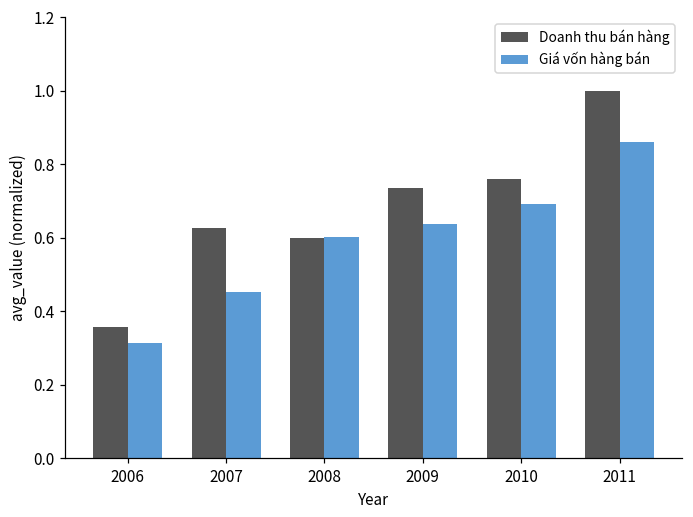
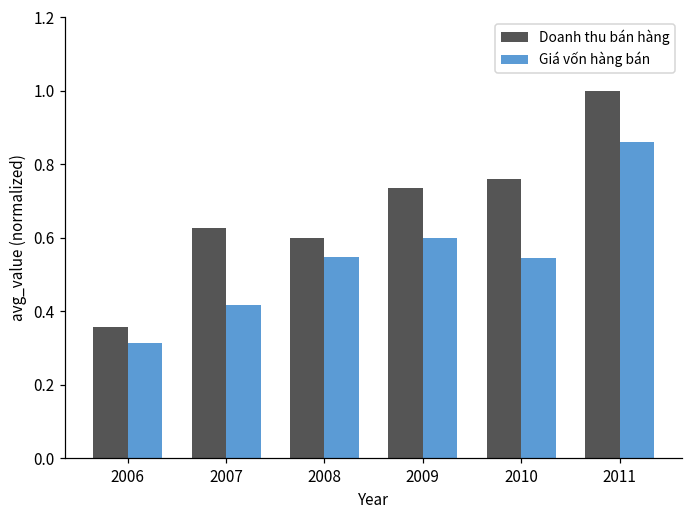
  {
    "Doanh thu bán hàng": {
      "2006": 0.36,
      "2007": 0.63,
      "2008": 0.60,
      "2009": 0.74,
      "2010": 0.76,
      "2011": 1.00
    },
    "Giá vốn hàng bán": {
      "2006": 0.31,
-     "2007": 0.45,
-     "2008": 0.60,
-     "2009": 0.64,
-     "2010": 0.69,
+     "2007": 0.42,
+     "2008": 0.55,
+     "2009": 0.60,
+     "2010": 0.54,
      "2011": 0.86
    }
  }
